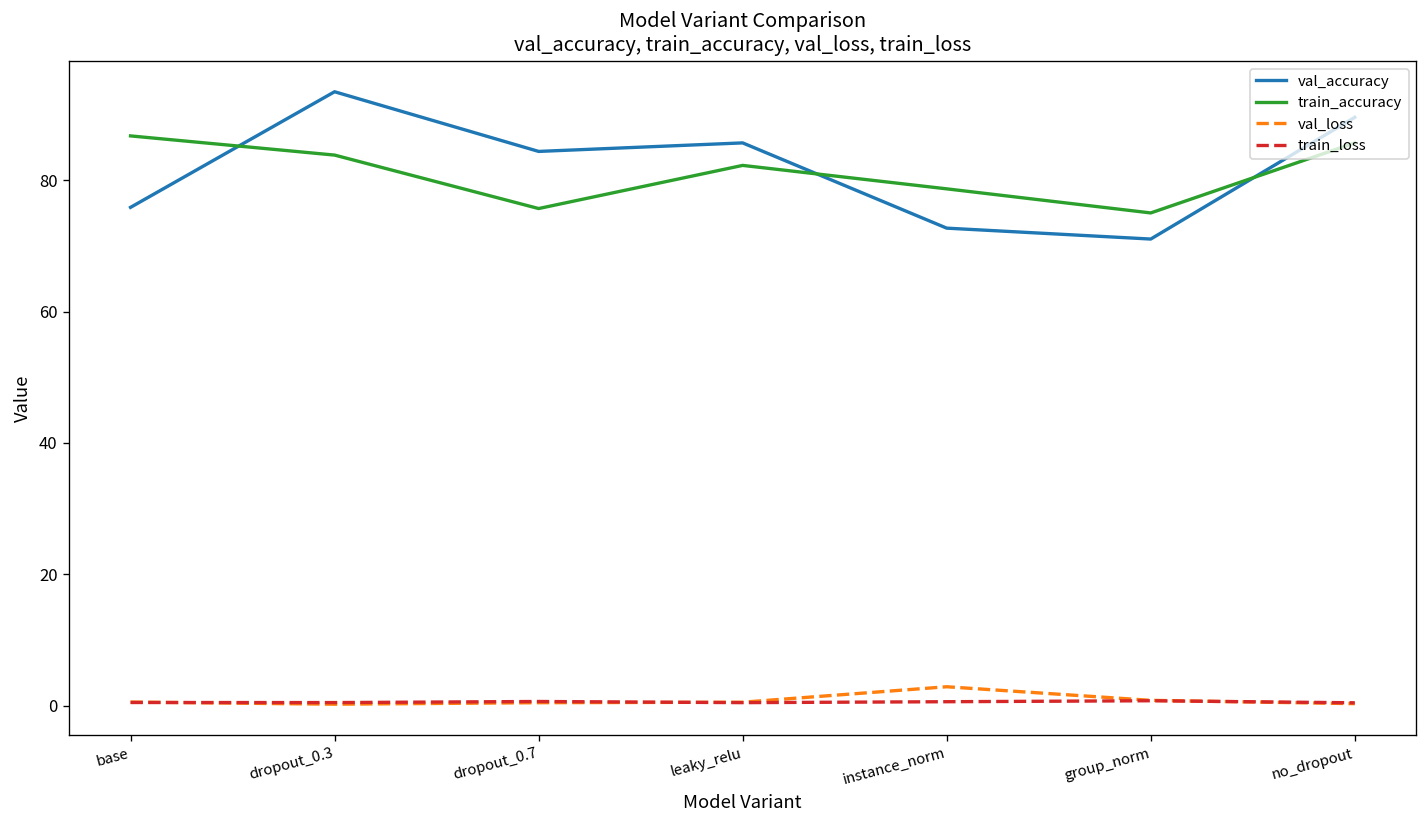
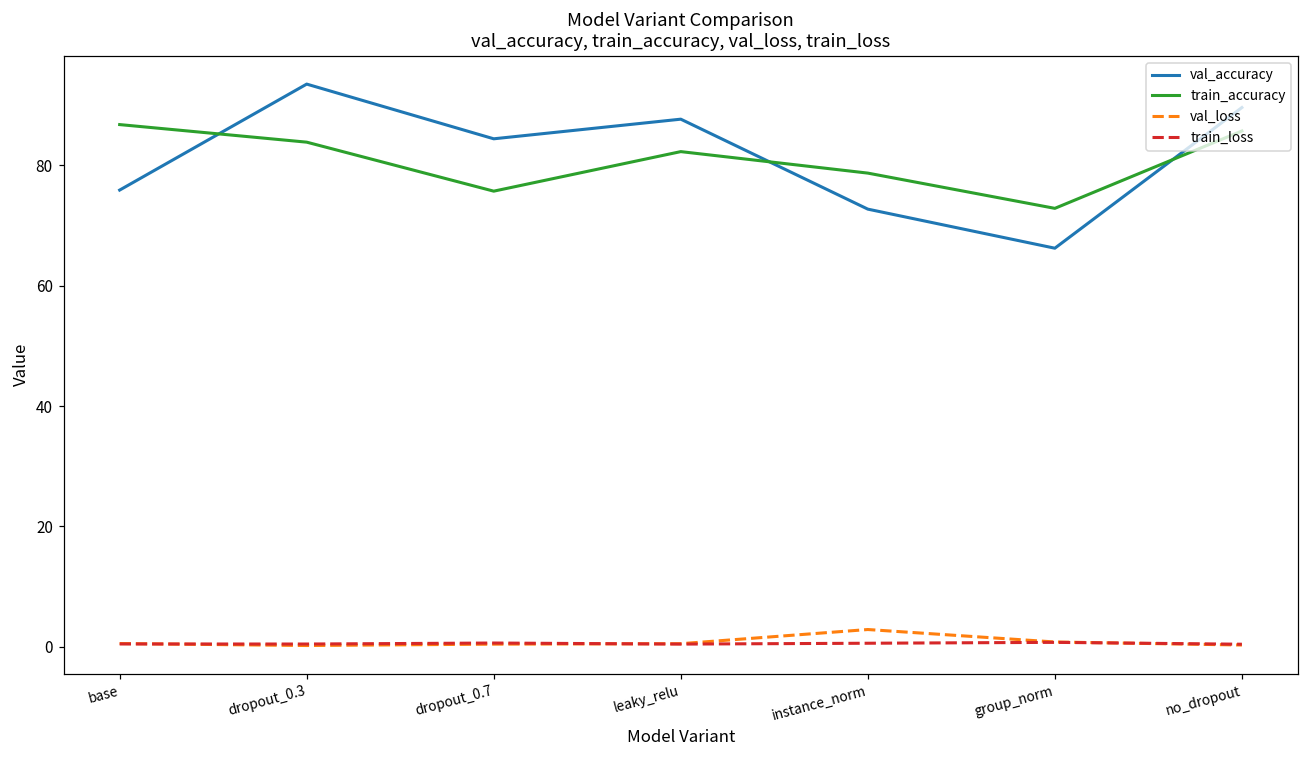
  {
    "val_accuracy": {
      "base": 76,
      "dropout_0.3": 94,
      "dropout_0.7": 84,
-     "leaky_relu": 86,
+     "leaky_relu": 88,
      "instance_norm": 73,
-     "group_norm": 71
+     "group_norm": 66
    },
    "train_accuracy": {
      "base": 87,
      "dropout_0.3": 84,
      "dropout_0.7": 76,
      "leaky_relu": 82,
      "instance_norm": 79,
-     "group_norm": 75
+     "group_norm": 73
    },
    "val_loss": {
      "instance_norm": 3
    },
    "train_loss": {
      "instance_norm": 1
    }
  }
